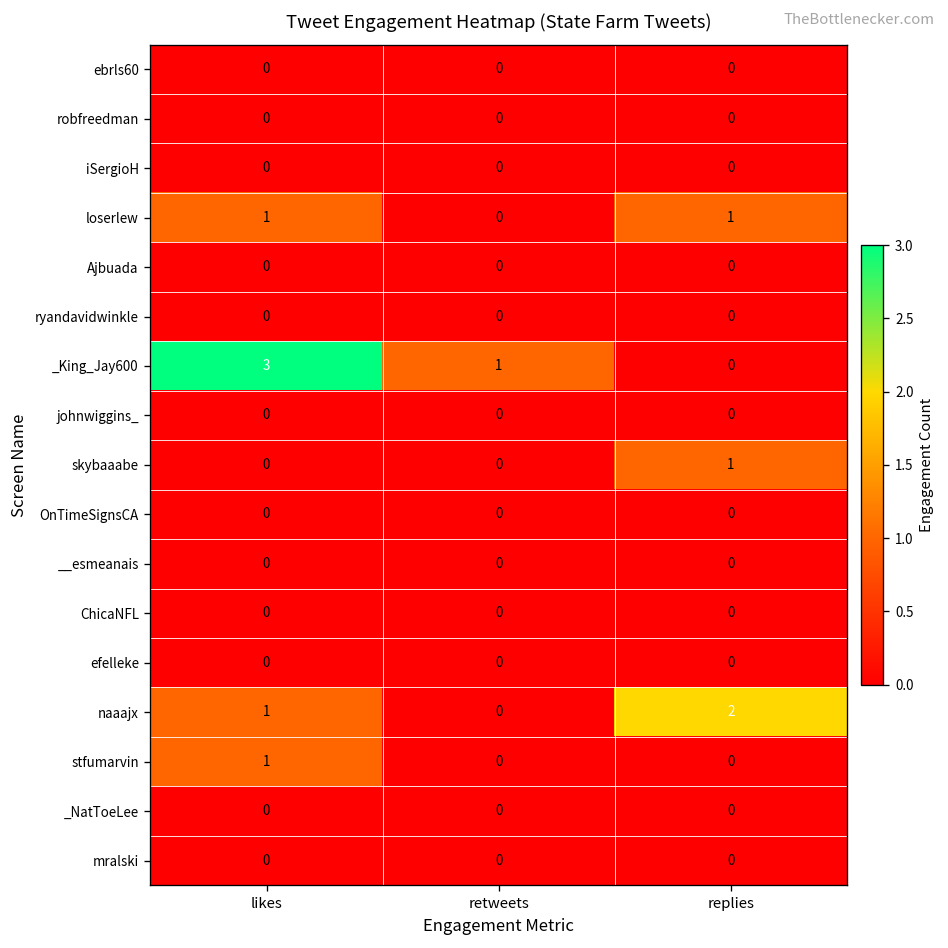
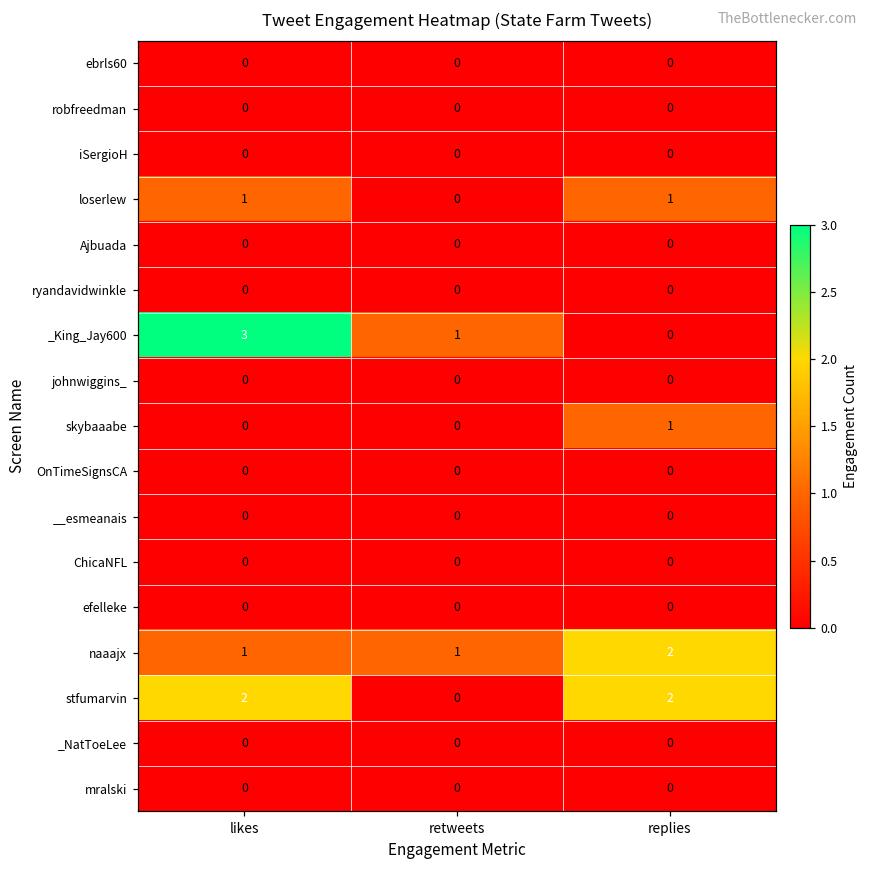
  {
    "ebrls60": {
      "likes": 0,
      "retweets": 0,
      "replies": 0
    },
    "robfreedman": {
      "likes": 0,
      "retweets": 0,
      "replies": 0
    },
    "iSergioH": {
      "likes": 0,
      "retweets": 0,
      "replies": 0
    },
    "loserlew": {
      "likes": 1,
      "retweets": 0,
      "replies": 1
    },
    "Ajbuada": {
      "likes": 0,
      "retweets": 0,
      "replies": 0
    },
    "ryandavidwinkle": {
      "likes": 0,
      "retweets": 0,
      "replies": 0
    },
    "_King_Jay600": {
      "likes": 3,
      "retweets": 1,
      "replies": 0
    },
    "johnwiggins_": {
      "likes": 0,
      "retweets": 0,
      "replies": 0
    },
    "skybaaabe": {
      "likes": 0,
      "retweets": 0,
      "replies": 1
    },
    "OnTimeSignsCA": {
      "likes": 0,
      "retweets": 0,
      "replies": 0
    },
    "__esmeanais": {
      "likes": 0,
      "retweets": 0,
      "replies": 0
    },
    "ChicaNFL": {
      "likes": 0,
      "retweets": 0,
      "replies": 0
    },
    "efelleke": {
      "likes": 0,
      "retweets": 0,
      "replies": 0
    },
    "naaajx": {
      "likes": 1,
-     "retweets": 0,
+     "retweets": 1,
      "replies": 2
    },
    "stfumarvin": {
-     "likes": 1,
+     "likes": 2,
      "retweets": 0,
-     "replies": 0
+     "replies": 2
    },
    "_NatToeLee": {
      "likes": 0,
      "retweets": 0,
      "replies": 0
    },
    "mralski": {
      "likes": 0,
      "retweets": 0,
      "replies": 0
    }
  }
